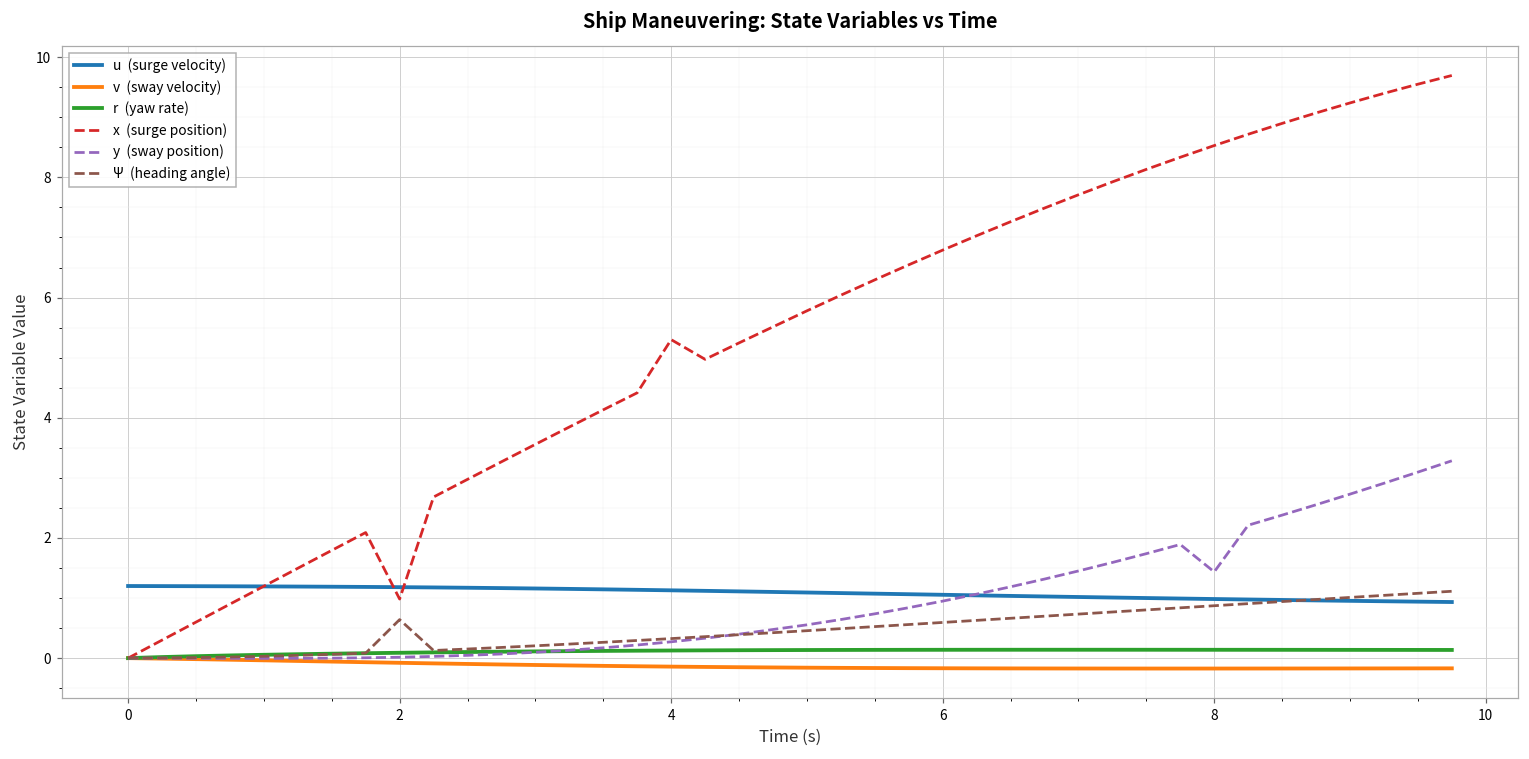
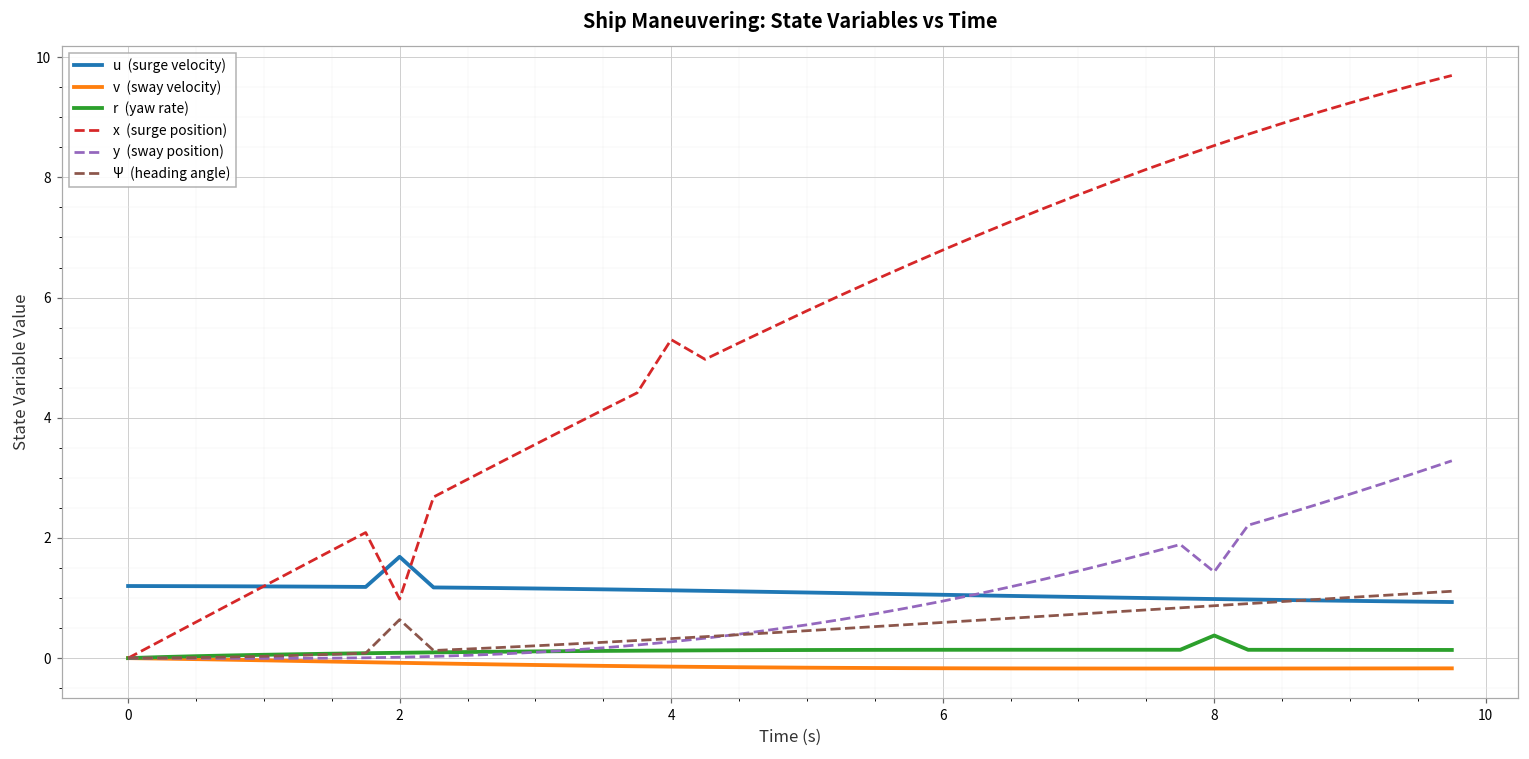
  {
    "u (surge velocity)": {
      "0": 1.2,
-     "2": 1.2,
+     "2": 1.7,
      "4": 1.1,
      "6": 1.1,
      "8": 1.0
    },
    "v (sway velocity)": {
      "2": -0.1,
      "4": -0.1,
      "6": -0.2,
      "8": -0.2
    },
    "r (yaw rate)": {
      "2": 0.1,
      "4": 0.1,
      "6": 0.1,
-     "8": 0.1
+     "8": 0.4
    },
    "x (surge position)": {
      "2": 1.0,
      "4": 5.3,
      "6": 6.8,
      "8": 8.5
    },
    "y (sway position)": {
      "2": 0.0,
      "4": 0.3,
      "6": 0.9,
      "8": 1.4
    },
    "Ψ (heading angle)": {
      "2": 0.6,
      "4": 0.3,
      "6": 0.6,
      "8": 0.9
    }
  }
